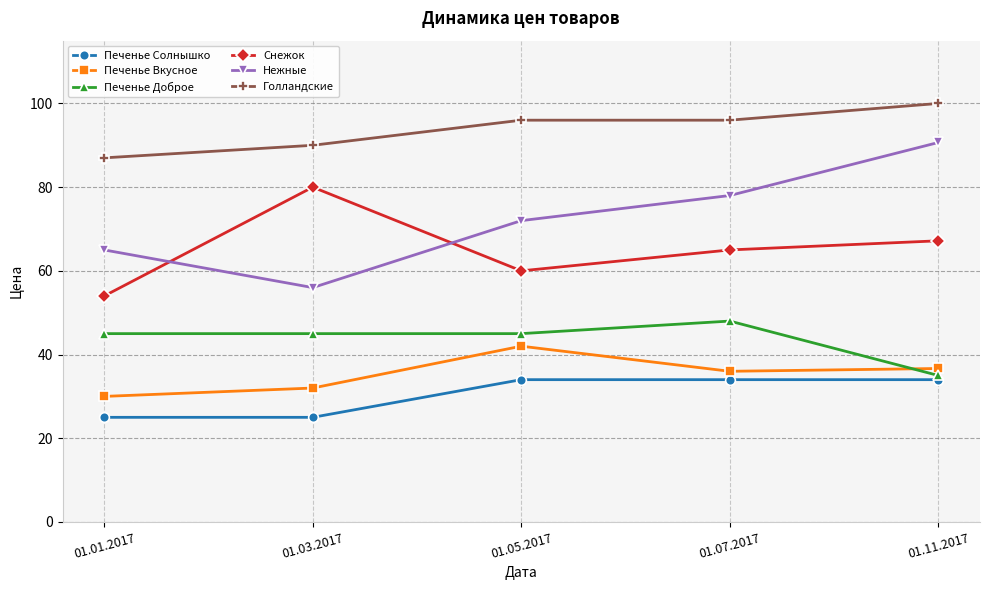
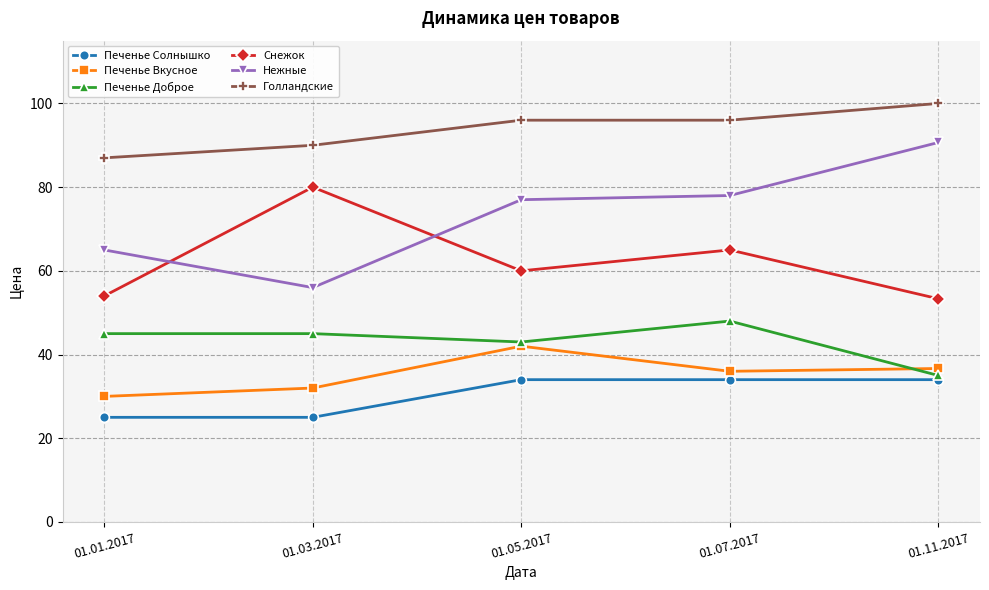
  {
    "Печенье Солнышко": {
      "01.01.2017": 25,
      "01.03.2017": 25,
      "01.05.2017": 34,
      "01.07.2017": 34,
      "01.11.2017": 34
    },
    "Печенье Вкусное": {
      "01.01.2017": 30,
      "01.03.2017": 32,
      "01.05.2017": 42,
      "01.07.2017": 36,
      "01.11.2017": 37
    },
    "Печенье Доброе": {
      "01.01.2017": 45,
      "01.03.2017": 45,
-     "01.05.2017": 45,
+     "01.05.2017": 43,
      "01.07.2017": 48,
      "01.11.2017": 35
    },
    "Снежок": {
      "01.01.2017": 54,
      "01.03.2017": 80,
      "01.05.2017": 60,
      "01.07.2017": 65,
-     "01.11.2017": 67
+     "01.11.2017": 53
    },
    "Нежные": {
      "01.01.2017": 65,
      "01.03.2017": 56,
-     "01.05.2017": 72,
+     "01.05.2017": 77,
      "01.07.2017": 78,
      "01.11.2017": 91
    },
    "Голландские": {
      "01.01.2017": 87,
      "01.03.2017": 90,
      "01.05.2017": 96,
      "01.07.2017": 96,
      "01.11.2017": 100
    }
  }
